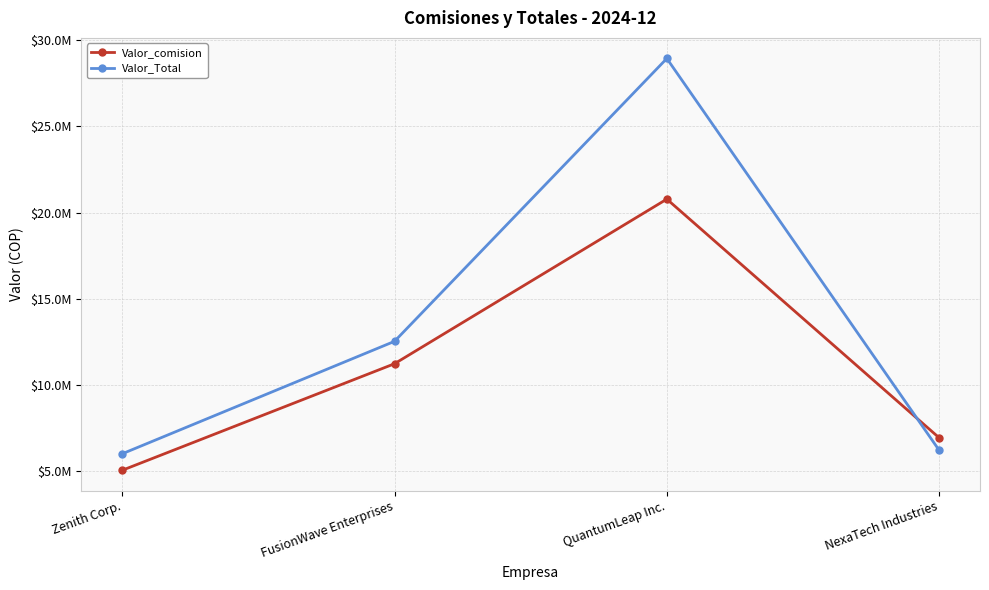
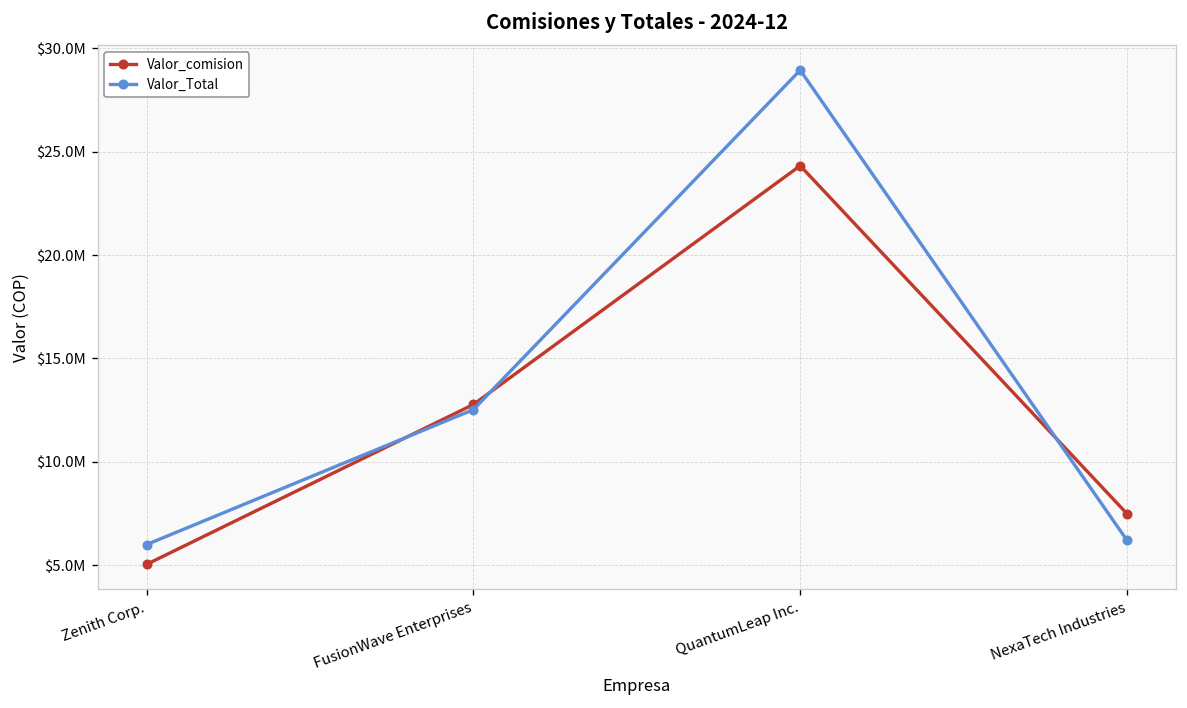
  {
    "Valor_comision": {
      "Zenith Corp.": "$5000000",
-     "FusionWave Enterprises": "$11200000",
-     "QuantumLeap Inc.": "$20800000",
-     "NexaTech Industries": "$6900000"
+     "FusionWave Enterprises": "$12800000",
+     "QuantumLeap Inc.": "$24300000",
+     "NexaTech Industries": "$7500000"
    },
    "Valor_Total": {
      "Zenith Corp.": "$6000000",
      "FusionWave Enterprises": "$12500000",
      "QuantumLeap Inc.": "$28900000",
      "NexaTech Industries": "$6200000"
    }
  }
